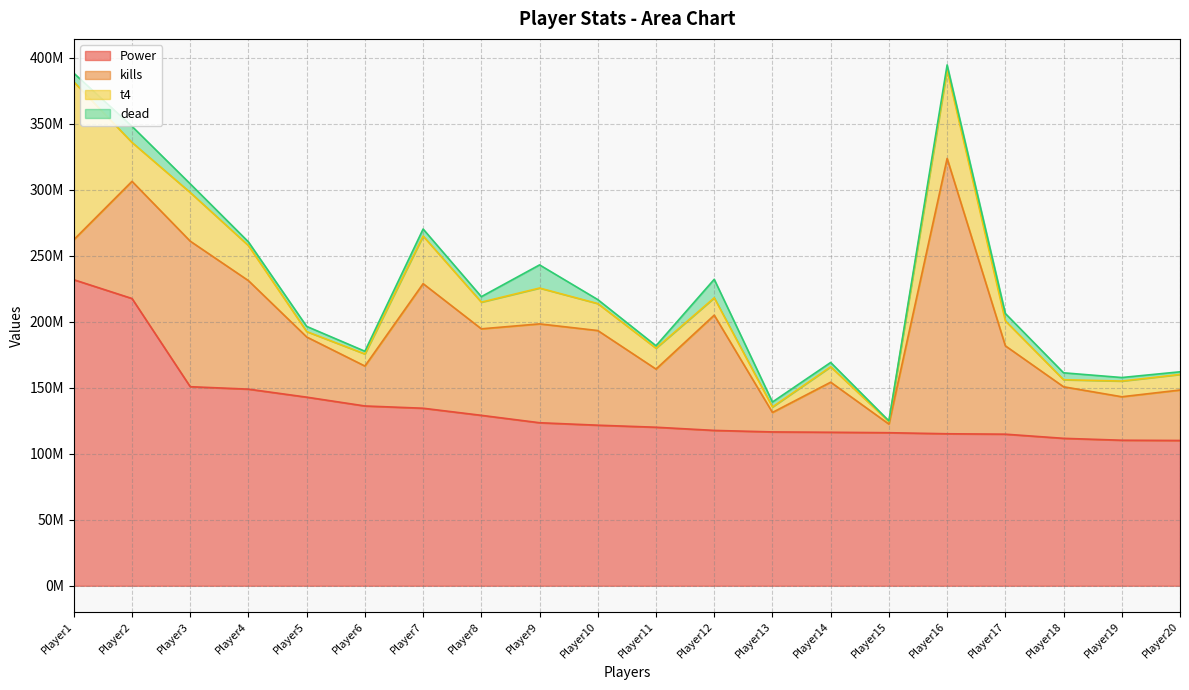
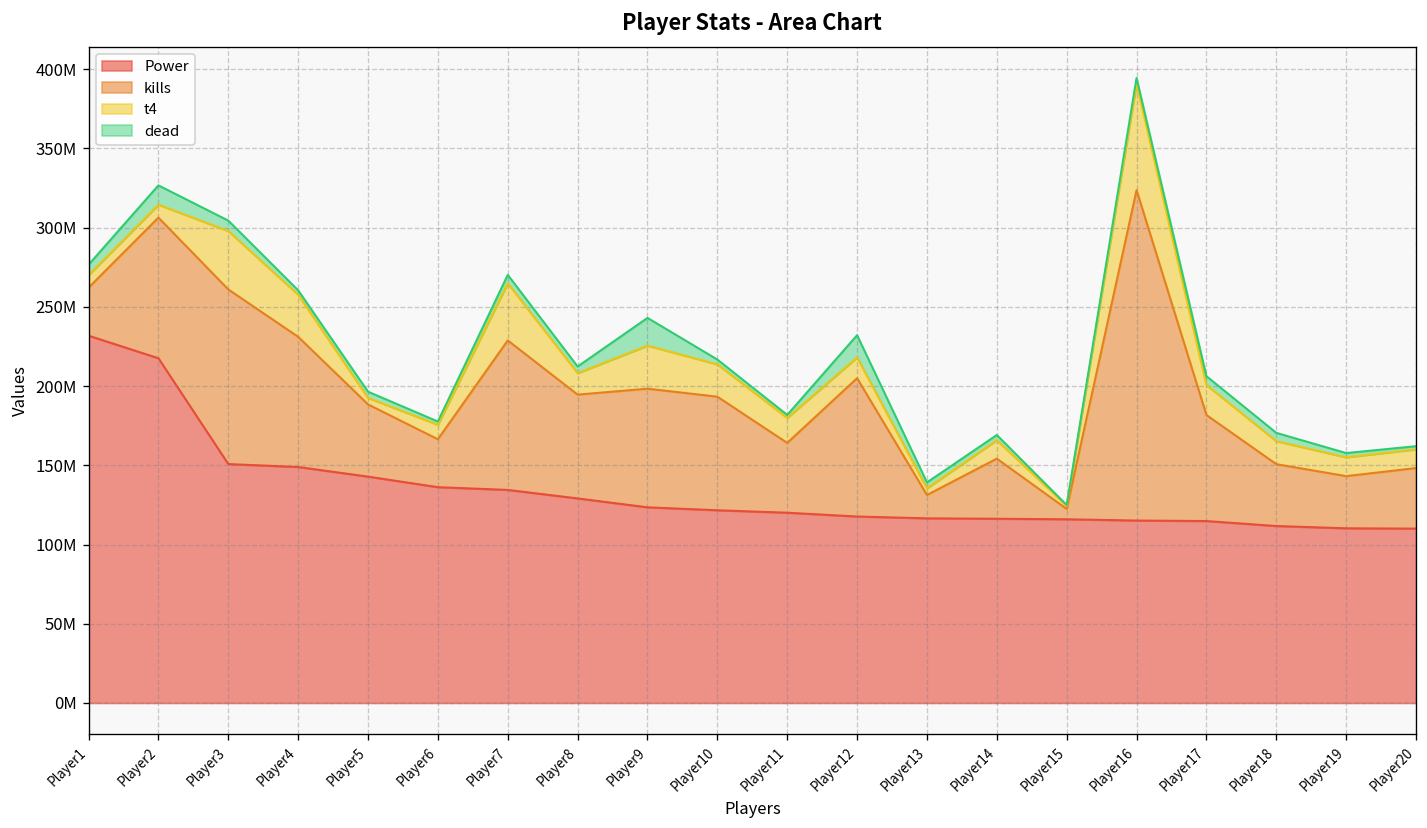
  {
    "t4": {
-     "Player1": 120000000,
-     "Player2": 29000000,
+     "Player1": 8000000,
+     "Player2": 8000000,
      "Player3": 37000000,
      "Player4": 27000000,
      "Player5": 4000000,
      "Player6": 9000000,
      "Player7": 36000000,
-     "Player8": 20000000,
+     "Player8": 14000000,
      "Player9": 27000000,
      "Player10": 20000000,
      "Player12": 13000000,
      "Player13": 4000000,
      "Player14": 12000000,
      "Player16": 67000000,
      "Player17": 19000000,
-     "Player18": 5000000,
+     "Player18": 15000000,
      "Player19": 12000000,
      "Player20": 12000000
    },
    "dead": {
      "Player1": 7000000,
      "Player2": 12000000,
      "Player3": 7000000,
      "Player4": 3000000,
      "Player5": 4000000,
      "Player6": 2000000,
      "Player7": 5000000,
      "Player8": 4000000,
      "Player9": 18000000,
      "Player10": 3000000,
      "Player12": 14000000,
      "Player13": 4000000,
      "Player14": 3000000,
      "Player16": 4000000,
      "Player17": 6000000,
      "Player18": 5000000,
      "Player19": 3000000,
      "Player20": 2000000
    }
  }
